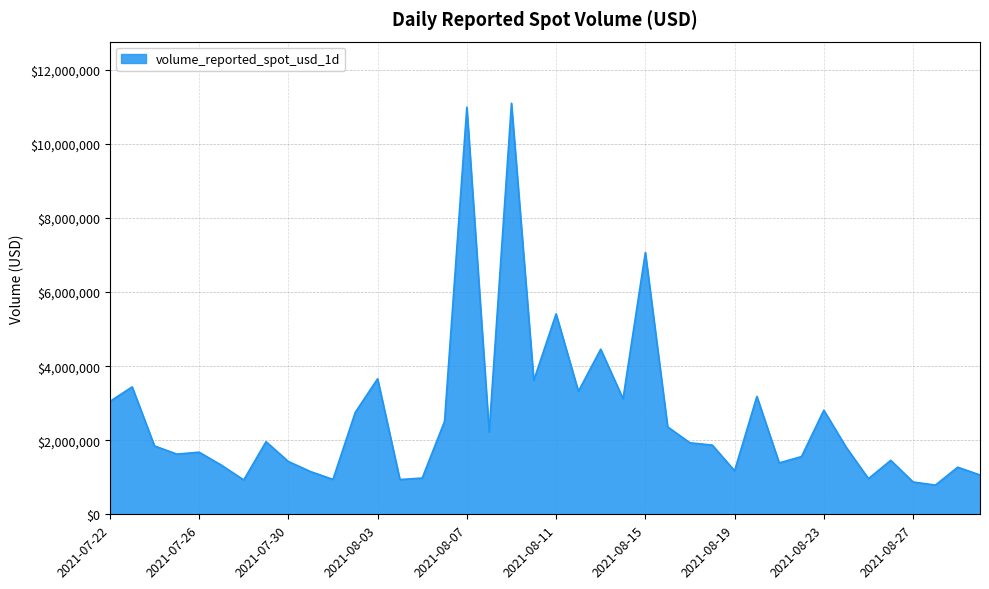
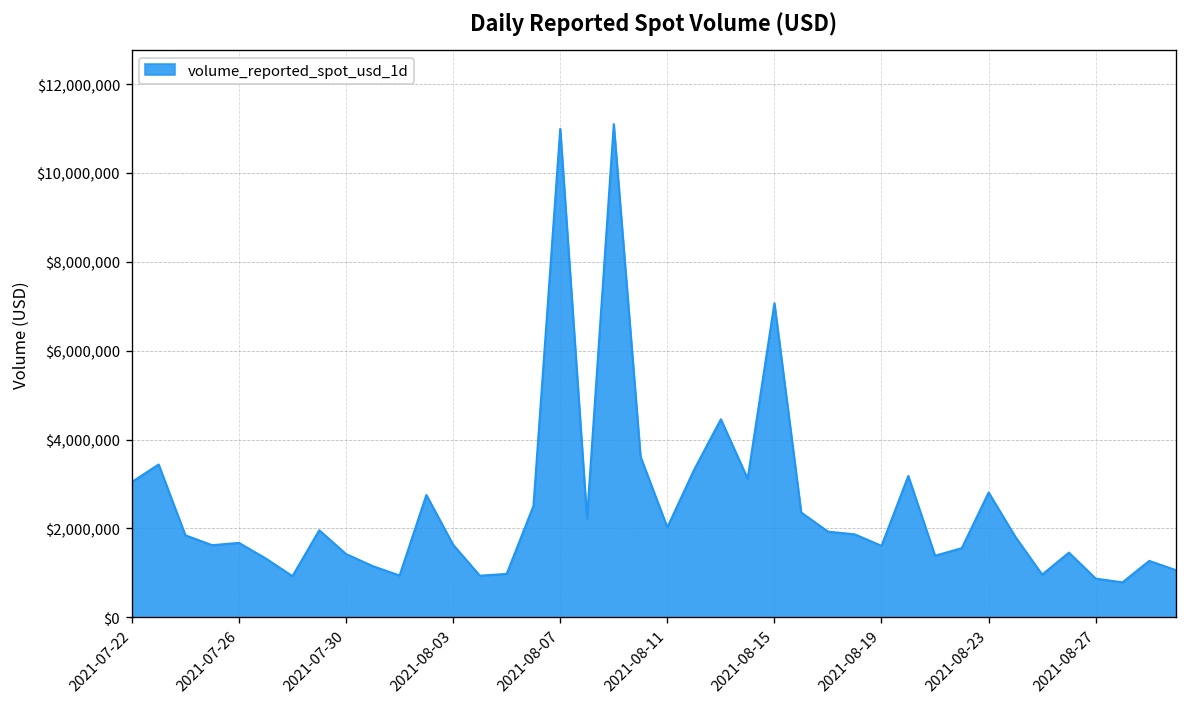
  {
    "2021-07-22": "$3,000,000",
    "2021-07-26": "$1,700,000",
    "2021-07-30": "$1,400,000",
-   "2021-08-03": "$3,700,000",
+   "2021-08-03": "$1,600,000",
    "2021-08-07": "$11,000,000",
-   "2021-08-11": "$5,400,000",
+   "2021-08-11": "$2,000,000",
    "2021-08-15": "$7,100,000",
-   "2021-08-19": "$1,200,000",
+   "2021-08-19": "$1,600,000",
    "2021-08-23": "$2,800,000",
    "2021-08-27": "$900,000"
  }
